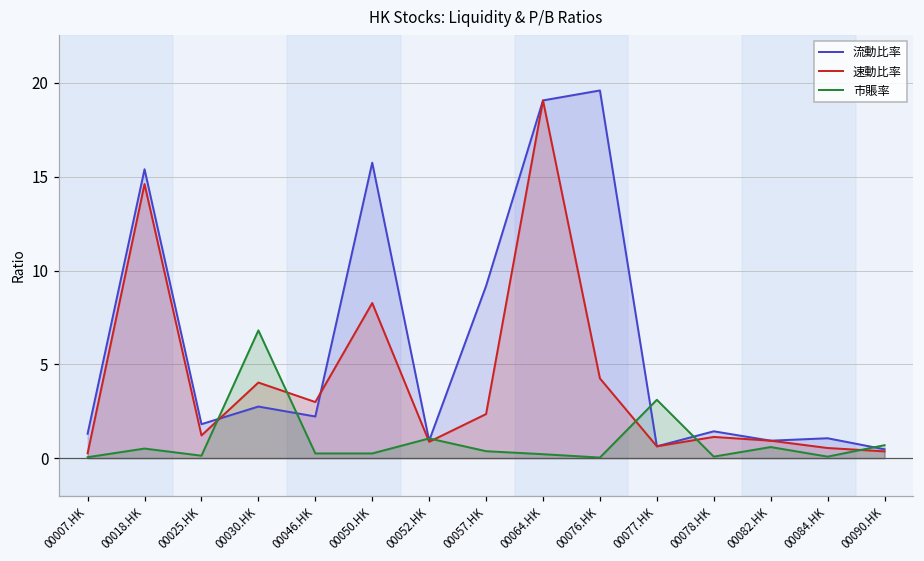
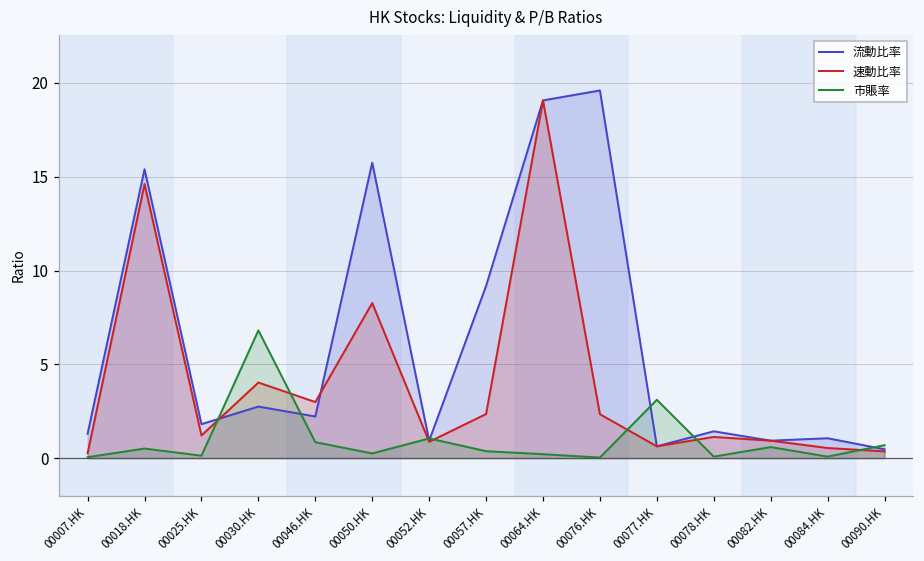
  {
    "流動比率": {
      "00007.HK": 1.3,
      "00018.HK": 15.4,
      "00025.HK": 1.8,
      "00030.HK": 2.8,
      "00046.HK": 2.2,
      "00050.HK": 15.8,
      "00057.HK": 9.2,
      "00076.HK": 19.6,
      "00078.HK": 1.4,
      "00084.HK": 1.1
    },
    "速動比率": {
      "00007.HK": 0.3,
      "00018.HK": 14.6,
      "00025.HK": 1.2,
      "00030.HK": 4.0,
      "00046.HK": 3.0,
      "00050.HK": 8.3,
      "00057.HK": 2.4,
-     "00076.HK": 4.3,
+     "00076.HK": 2.3,
      "00078.HK": 1.1,
      "00084.HK": 0.5
    },
    "市賬率": {
      "00007.HK": 0.1,
      "00018.HK": 0.5,
      "00025.HK": 0.1,
      "00030.HK": 6.8,
-     "00046.HK": 0.3,
+     "00046.HK": 0.9,
      "00050.HK": 0.3,
      "00057.HK": 0.4,
      "00064.HK": 0.2,
      "00076.HK": 0.0,
      "00077.HK": 3.1,
      "00078.HK": 0.1,
      "00082.HK": 0.6,
      "00084.HK": 0.1,
      "00090.HK": 0.7
    }
  }
